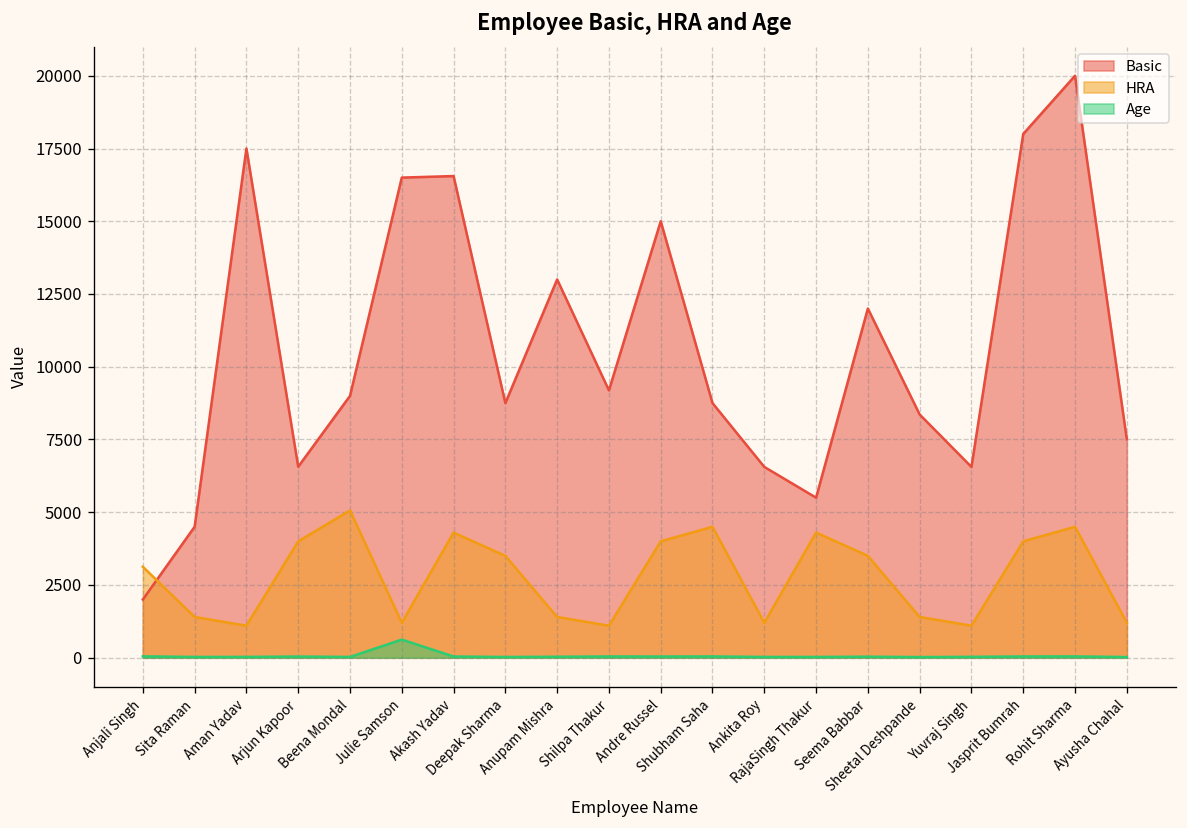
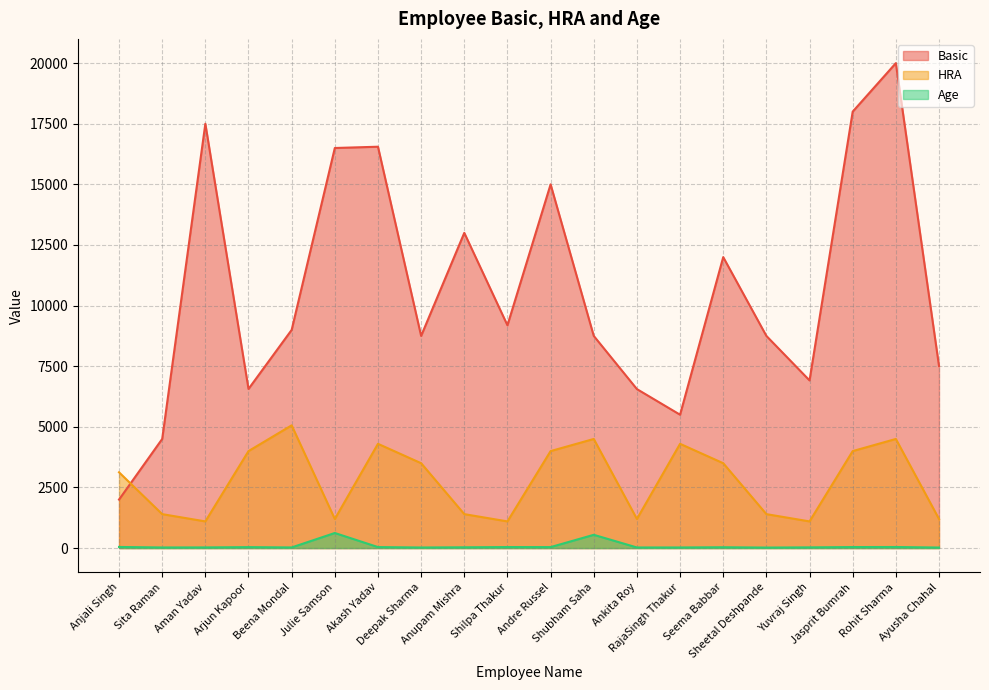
  {
    "Basic": {
      "Anjali Singh": 2000,
      "Sita Raman": 4500,
      "Aman Yadav": 17500,
      "Arjun Kapoor": 6600,
      "Beena Mondal": 9000,
      "Julie Samson": 16500,
      "Akash Yadav": 16600,
      "Deepak Sharma": 8800,
      "Anupam Mishra": 13000,
      "Shilpa Thakur": 9200,
      "Andre Russel": 15000,
      "Shubham Saha": 8800,
      "Ankita Roy": 6600,
      "RajaSingh Thakur": 5500,
      "Seema Babbar": 12000,
-     "Sheetal Deshpande": 8400,
-     "Yuvraj Singh": 6600,
+     "Sheetal Deshpande": 8800,
+     "Yuvraj Singh": 6900,
      "Jasprit Bumrah": 18000,
      "Rohit Sharma": 20000,
      "Ayusha Chahal": 7500
    },
    "HRA": {
      "Anjali Singh": 3100,
      "Sita Raman": 1400,
      "Aman Yadav": 1100,
      "Arjun Kapoor": 4000,
      "Beena Mondal": 5100,
      "Julie Samson": 1200,
      "Akash Yadav": 4300,
      "Deepak Sharma": 3500,
      "Anupam Mishra": 1400,
      "Shilpa Thakur": 1100,
      "Andre Russel": 4000,
      "Shubham Saha": 4500,
      "Ankita Roy": 1200,
      "RajaSingh Thakur": 4300,
      "Seema Babbar": 3500,
      "Sheetal Deshpande": 1400,
      "Yuvraj Singh": 1100,
      "Jasprit Bumrah": 4000,
      "Rohit Sharma": 4500,
      "Ayusha Chahal": 1200
    },
    "Age": {
      "Anjali Singh": 0,
      "Sita Raman": 0,
      "Aman Yadav": 0,
      "Arjun Kapoor": 0,
      "Beena Mondal": 0,
      "Julie Samson": 600,
      "Akash Yadav": 0,
      "Deepak Sharma": 0,
      "Anupam Mishra": 0,
      "Shilpa Thakur": 0,
      "Andre Russel": 0,
-     "Shubham Saha": 0,
+     "Shubham Saha": 500,
      "Ankita Roy": 0,
      "RajaSingh Thakur": 0,
      "Seema Babbar": 0,
      "Sheetal Deshpande": 0,
      "Yuvraj Singh": 0,
      "Jasprit Bumrah": 0,
      "Rohit Sharma": 0,
      "Ayusha Chahal": 0
    }
  }
